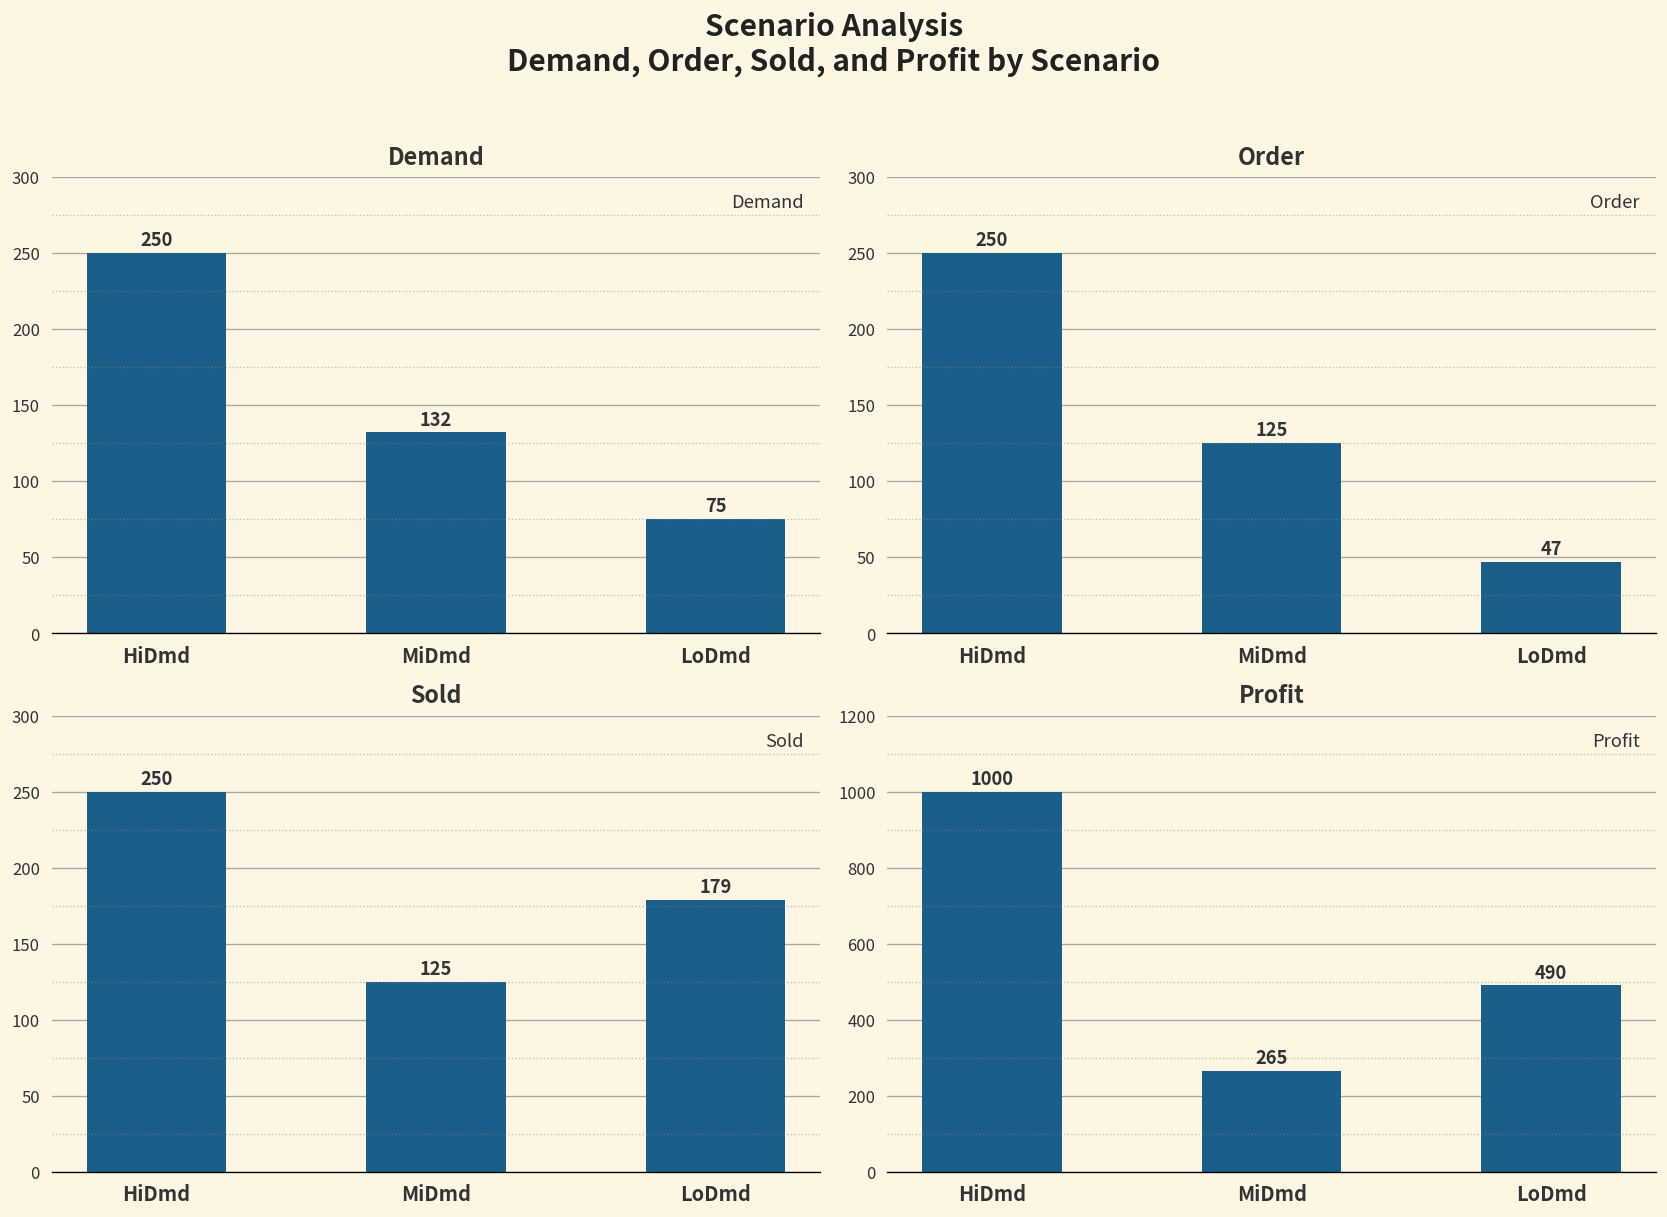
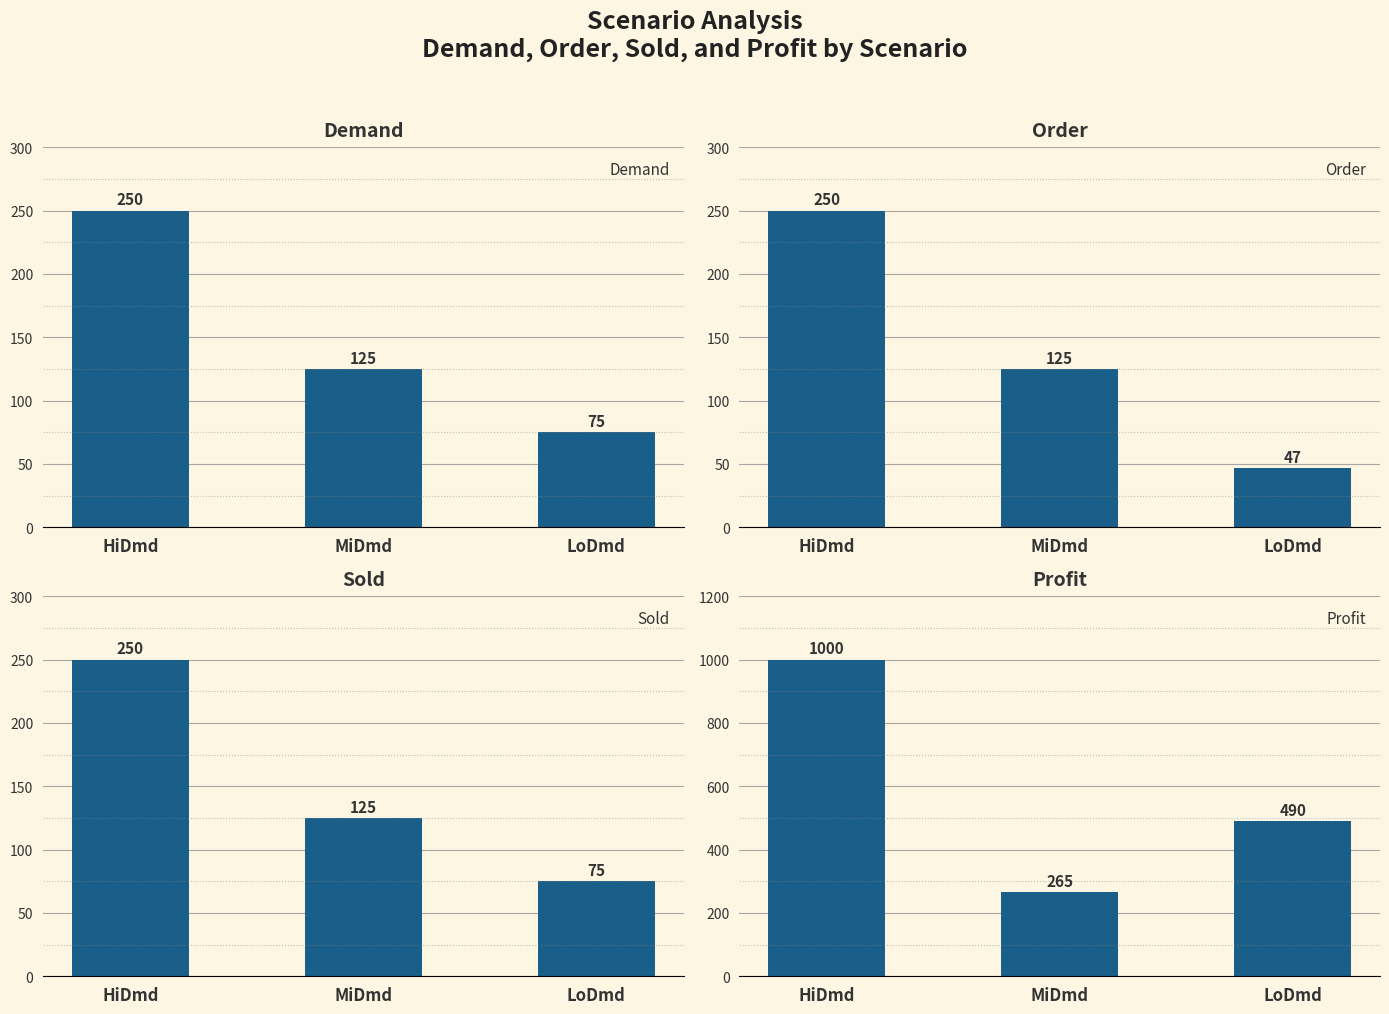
  {
    "Demand": {
      "HiDmd": 250,
-     "MiDmd": 132,
+     "MiDmd": 125,
      "LoDmd": 75
    },
    "Order": {
      "HiDmd": 250,
      "MiDmd": 125,
      "LoDmd": 47
    },
    "Sold": {
      "HiDmd": 250,
      "MiDmd": 125,
-     "LoDmd": 179
+     "LoDmd": 75
    },
    "Profit": {
      "HiDmd": 1000,
      "MiDmd": 265,
      "LoDmd": 490
    }
  }
